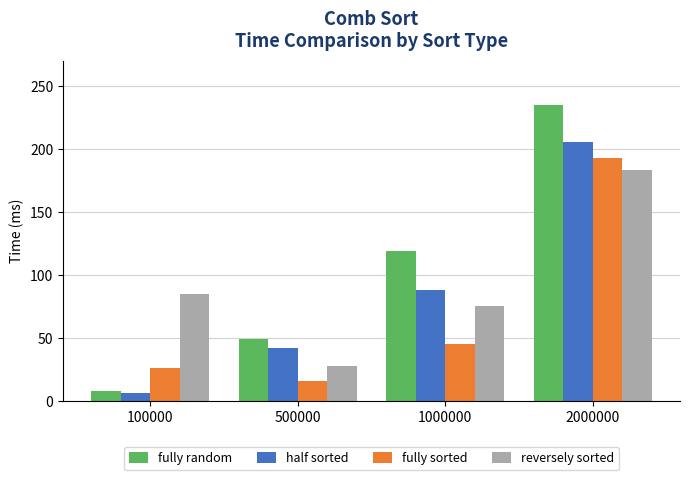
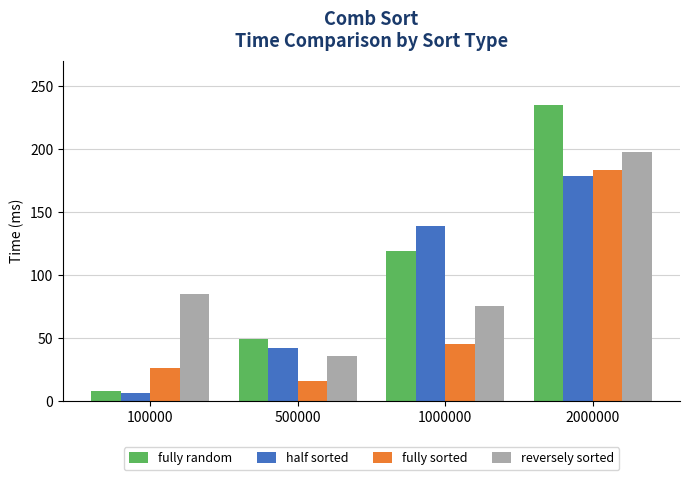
  {
    "fully random": {
      "100000": 8,
      "500000": 50,
      "1000000": 119,
      "2000000": 235
    },
    "half sorted": {
      "100000": 7,
      "500000": 42,
-     "1000000": 88,
-     "2000000": 206
+     "1000000": 139,
+     "2000000": 179
    },
    "fully sorted": {
      "100000": 27,
      "500000": 16,
      "1000000": 45,
-     "2000000": 193
+     "2000000": 183
    },
    "reversely sorted": {
      "100000": 85,
-     "500000": 28,
+     "500000": 36,
      "1000000": 75,
-     "2000000": 183
+     "2000000": 198
    }
  }
